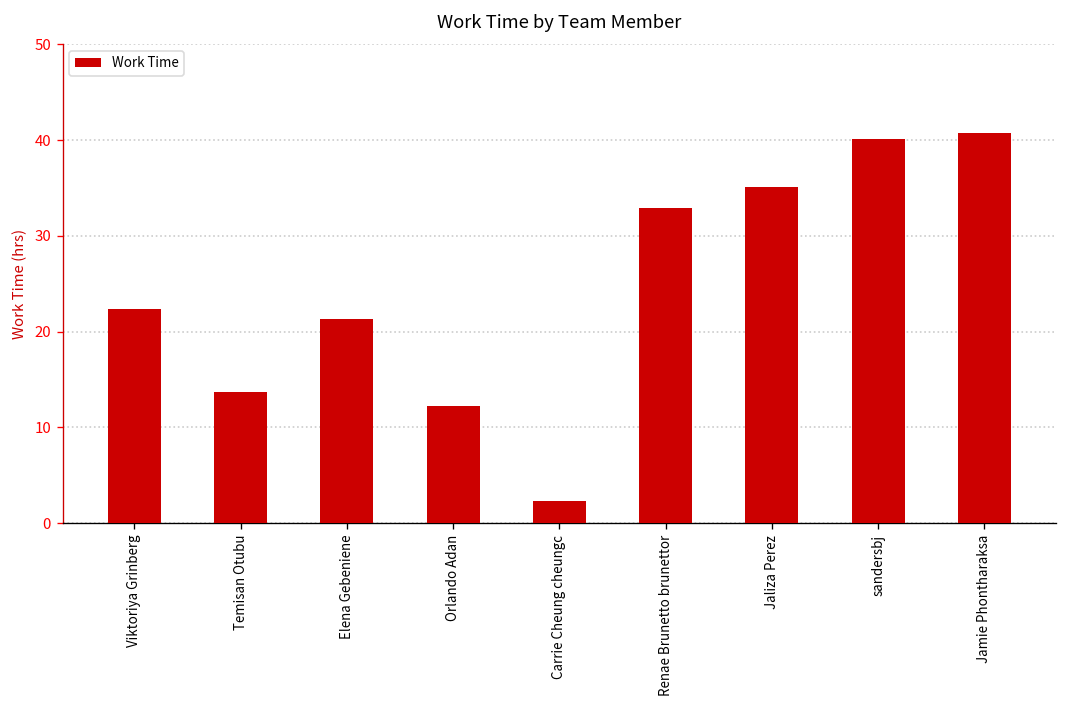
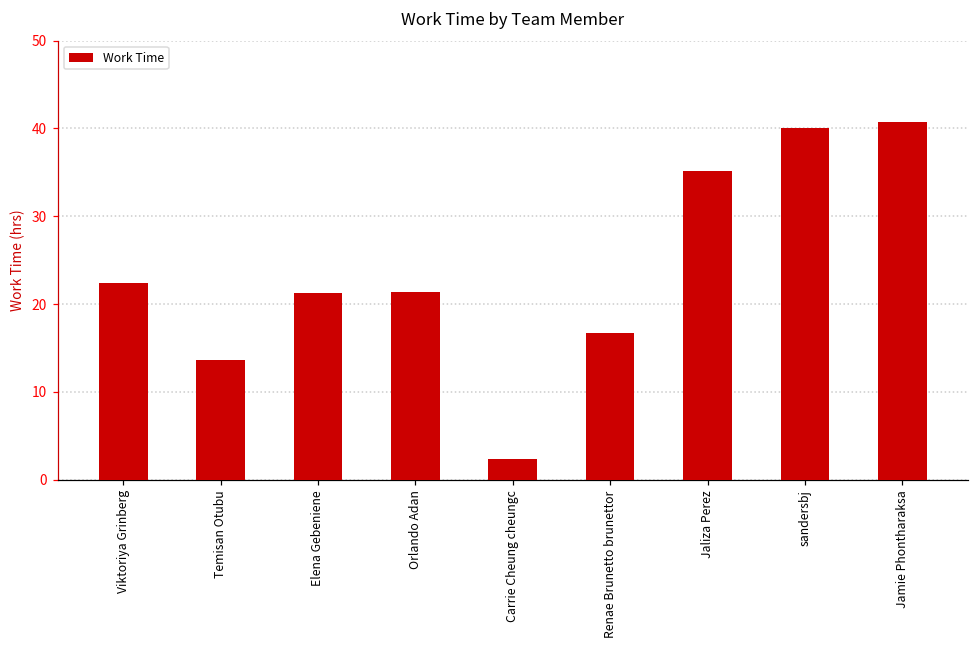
  {
    "Viktoriya Grinberg": 22,
    "Temisan Otubu": 14,
    "Elena Gebeniene": 21,
-   "Orlando Adan": 12,
+   "Orlando Adan": 21,
    "Carrie Cheung cheungc": 2,
-   "Renae Brunetto brunettor": 33,
+   "Renae Brunetto brunettor": 17,
    "Jaliza Perez": 35,
    "sandersbj": 40,
    "Jamie Phontharaksa": 41
  }
